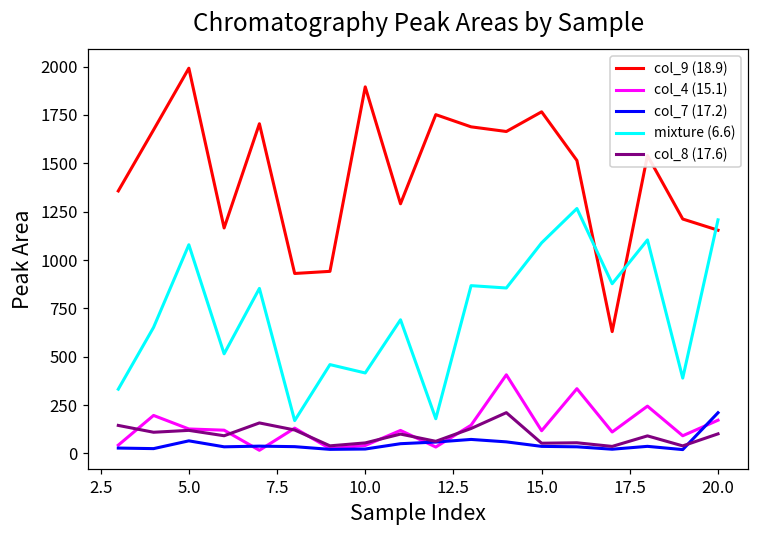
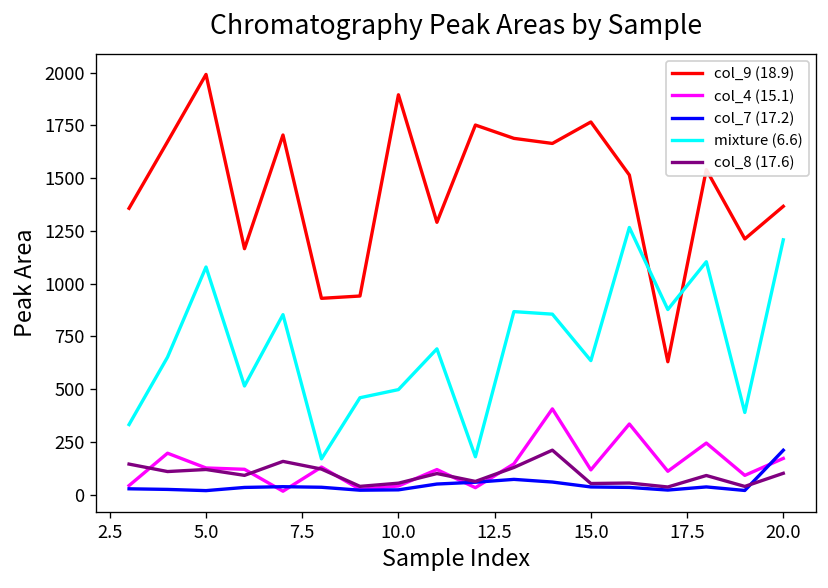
  {
    "col_9 (18.9)": {
      "5.0": 1990,
      "10.0": 1900,
      "15.0": 1770,
-     "20.0": 1150
+     "20.0": 1370
    },
    "col_4 (15.1)": {
      "15.0": 120,
      "20.0": 170
    },
    "col_7 (17.2)": {
-     "5.0": 70,
+     "5.0": 20,
      "10.0": 20,
      "15.0": 40,
      "20.0": 210
    },
    "mixture (6.6)": {
      "5.0": 1080,
-     "10.0": 420,
-     "15.0": 1090,
+     "10.0": 500,
+     "15.0": 640,
      "20.0": 1210
    },
    "col_8 (17.6)": {
      "15.0": 50,
      "20.0": 100
    }
  }
